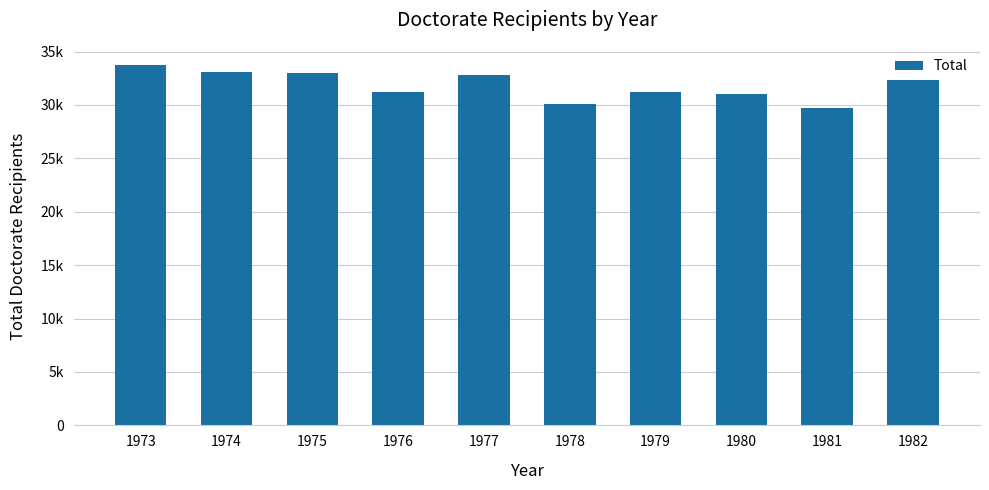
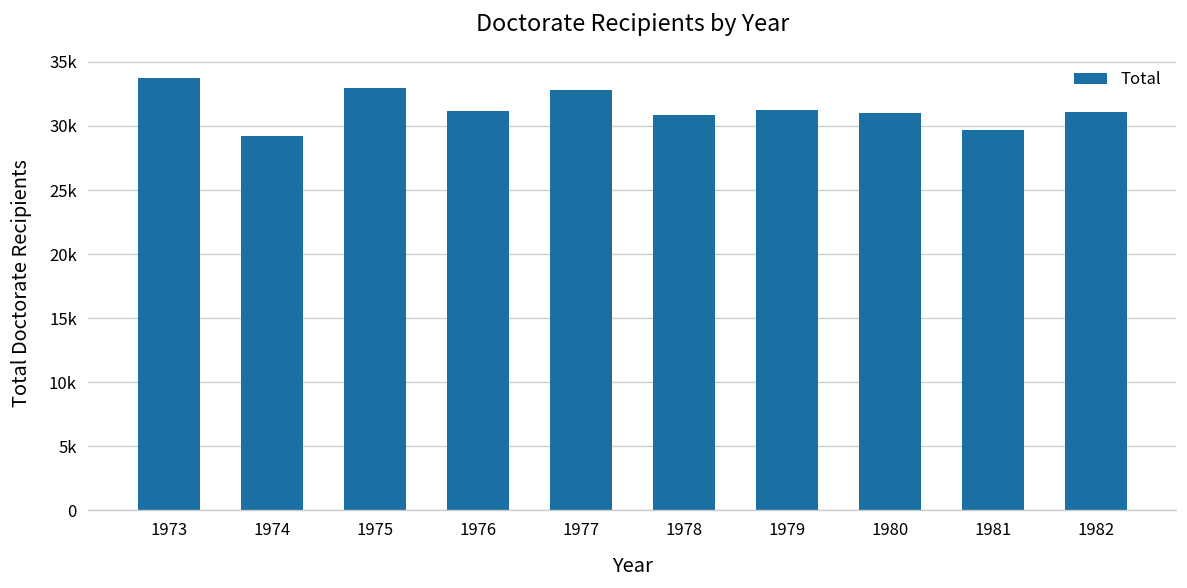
  {
    "1973": 33800,
-   "1974": 33000,
+   "1974": 29200,
    "1975": 33000,
    "1976": 31200,
    "1977": 32800,
-   "1978": 30100,
+   "1978": 30900,
    "1979": 31200,
    "1980": 31000,
    "1981": 29700,
-   "1982": 32300
+   "1982": 31100
  }
